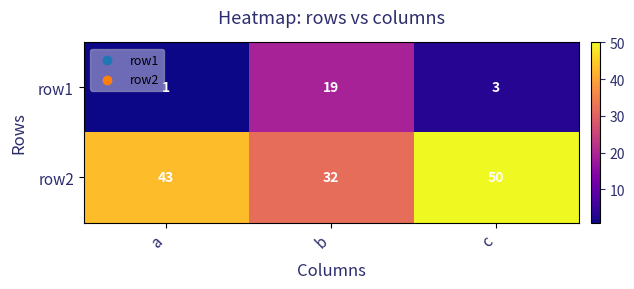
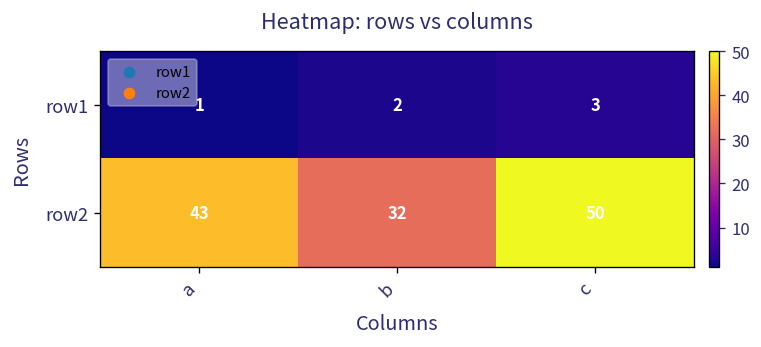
  {
    "row1": {
-     "b": 19,
+     "b": 2,
      "c": 3
    },
    "row2": {
      "a": 43,
      "b": 32,
      "c": 50
    }
  }
